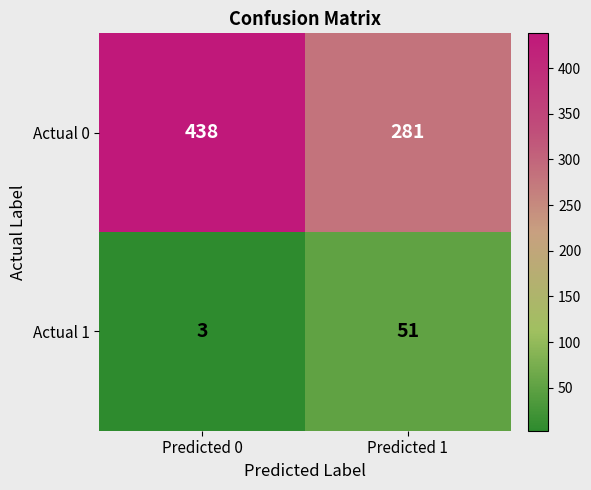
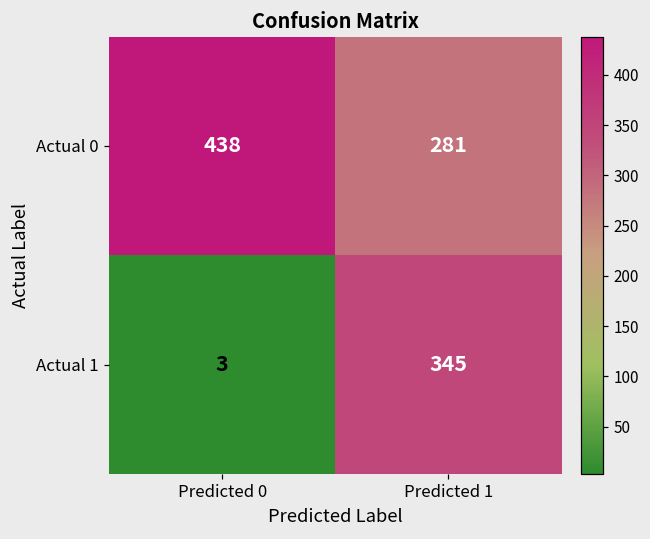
  {
    "Actual 0": {
      "Predicted 0": 438,
      "Predicted 1": 281
    },
    "Actual 1": {
      "Predicted 0": 3,
-     "Predicted 1": 51
+     "Predicted 1": 345
    }
  }
